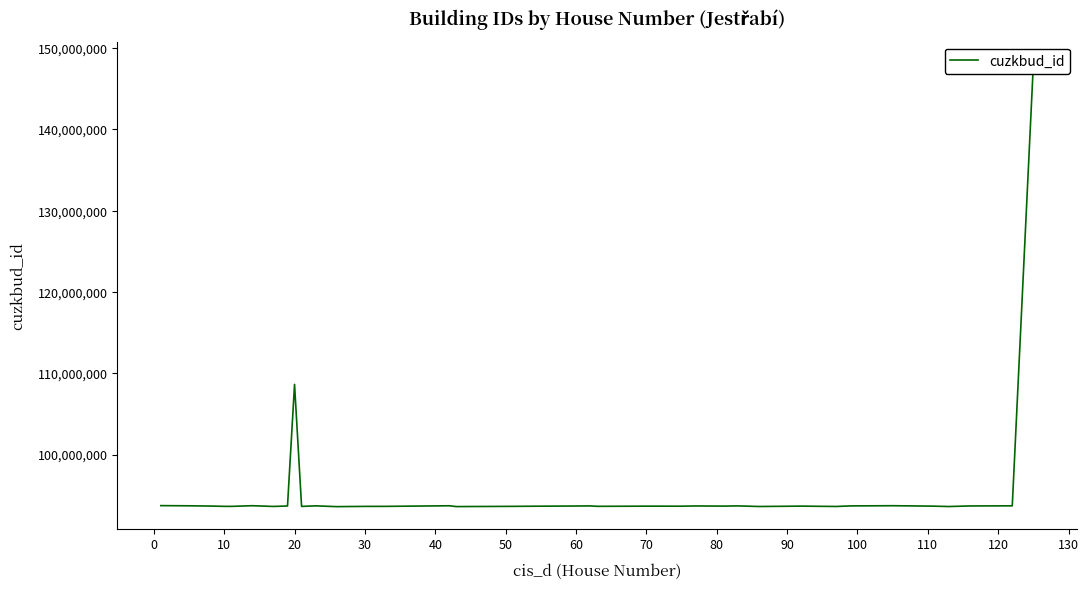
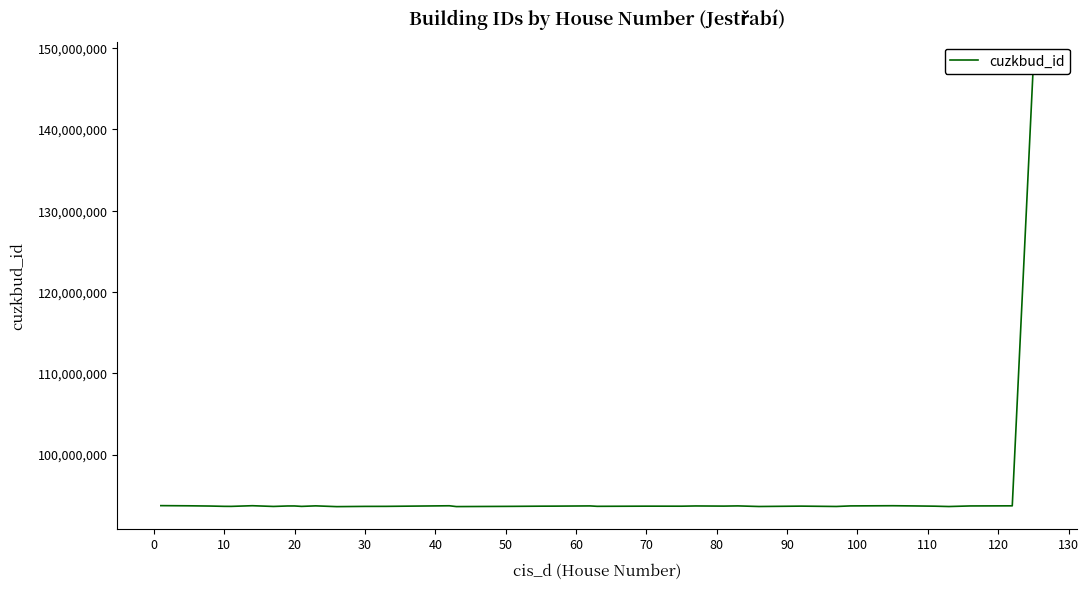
  {
    "10": "94,000,000",
-   "20": "109,000,000",
+   "20": "94,000,000",
    "30": "94,000,000",
    "70": "94,000,000"
  }
